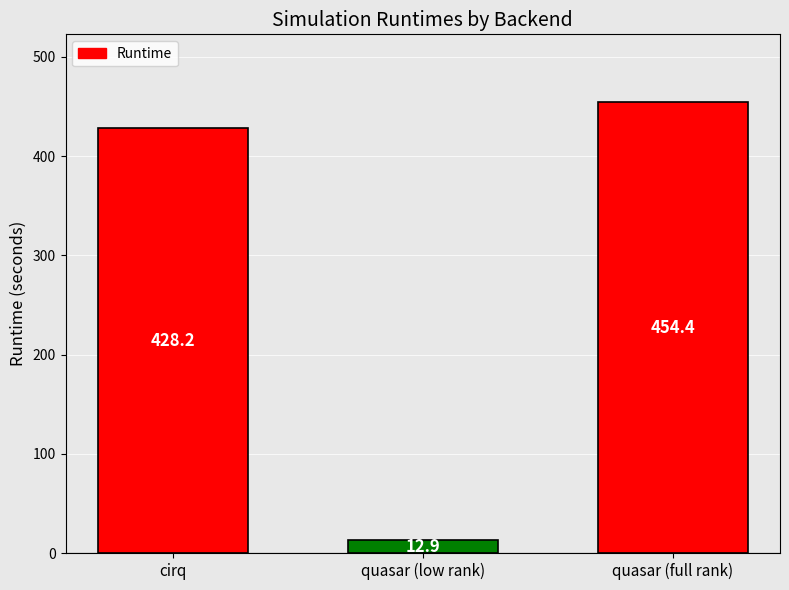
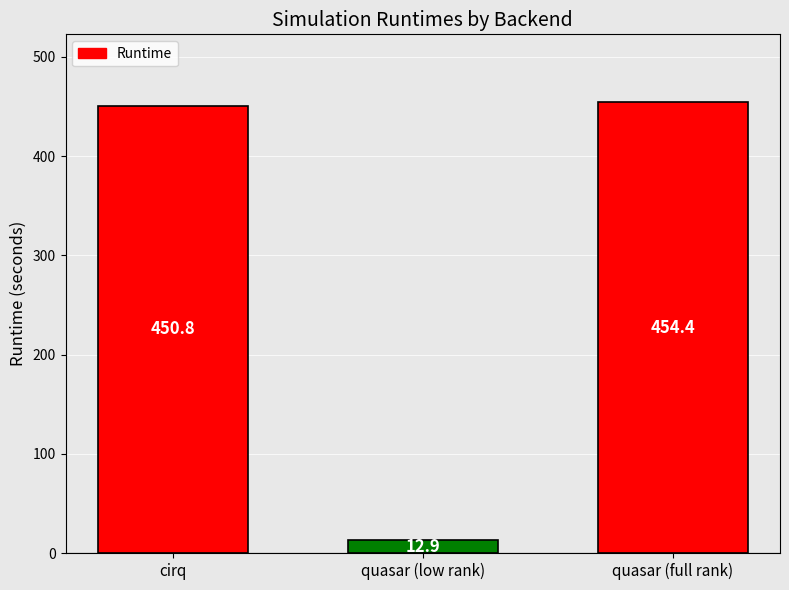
  {
-   "cirq": 428.2,
+   "cirq": 450.8,
    "quasar (low rank)": 12.9,
    "quasar (full rank)": 454.4
  }
